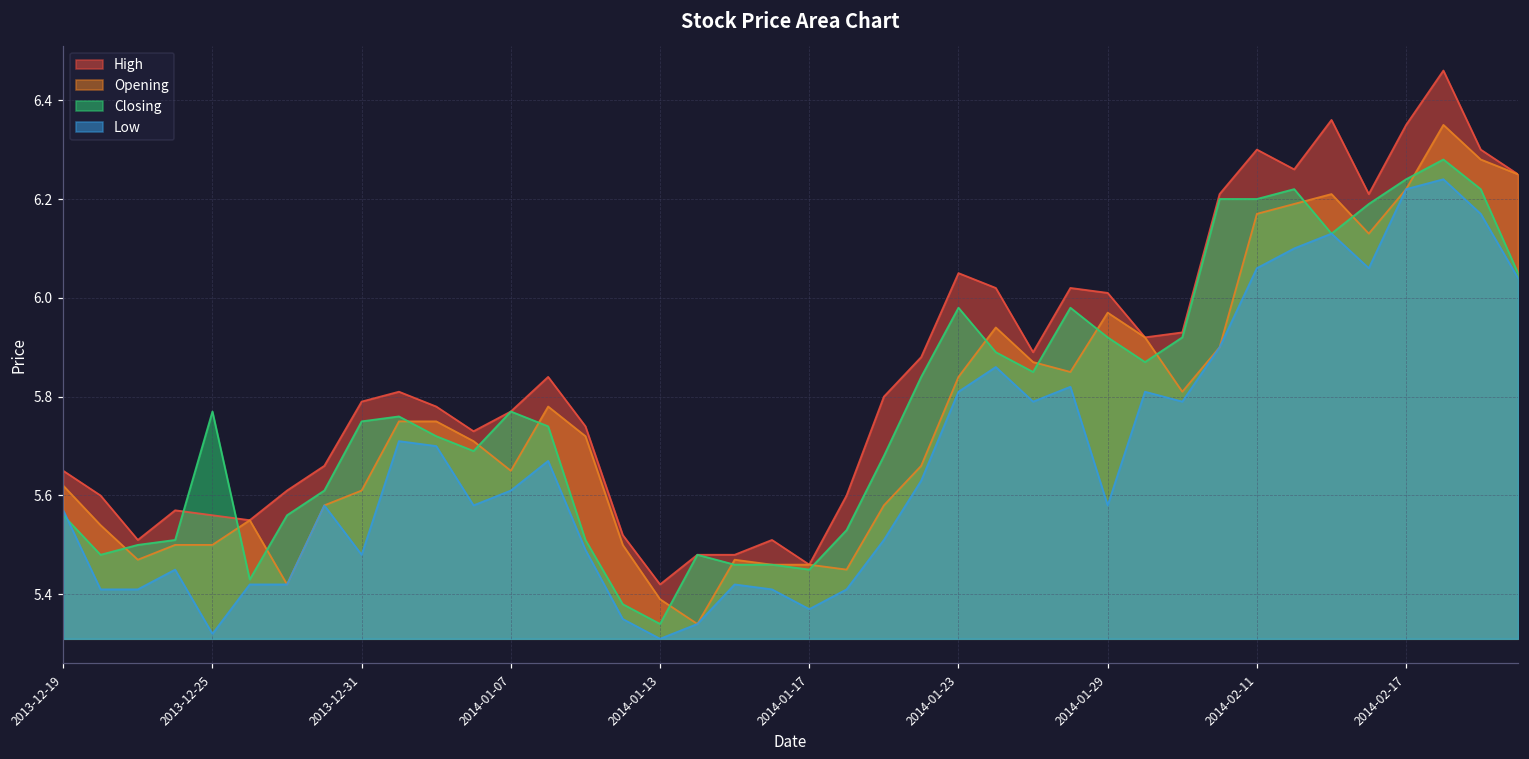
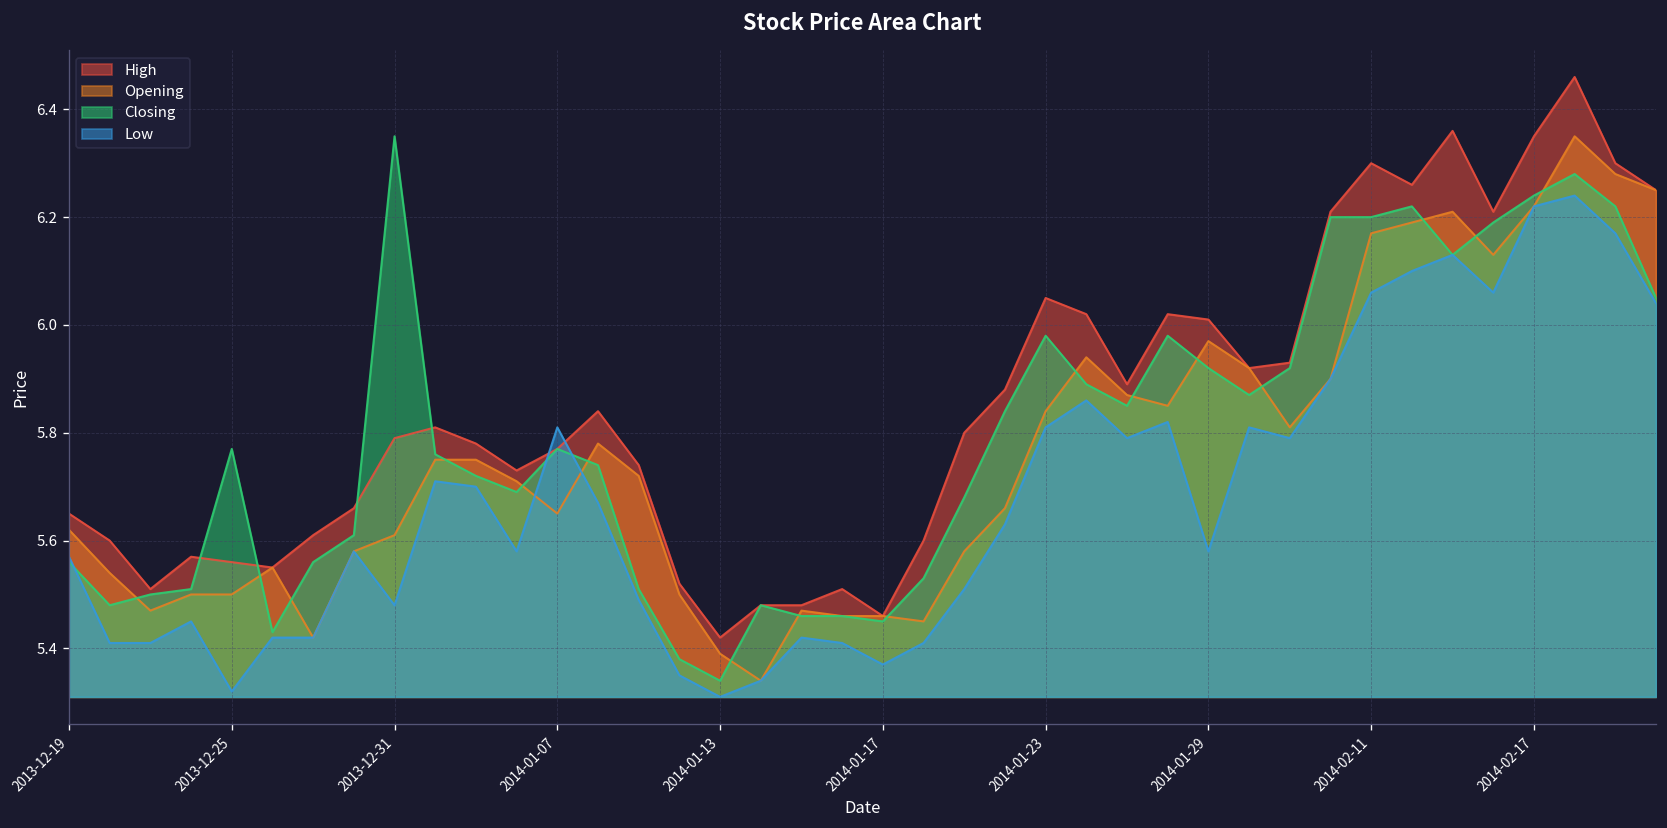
  {
    "Closing": {
      "2013-12-19": 5.56,
      "2013-12-25": 5.77,
-     "2013-12-31": 5.75,
+     "2013-12-31": 6.35,
      "2014-01-13": 5.34,
      "2014-01-17": 5.45,
      "2014-01-23": 5.98,
      "2014-01-29": 5.92,
      "2014-02-11": 6.20,
      "2014-02-17": 6.24
    },
    "Low": {
      "2013-12-19": 5.57,
      "2013-12-25": 5.32,
      "2013-12-31": 5.48,
-     "2014-01-07": 5.61,
+     "2014-01-07": 5.81,
      "2014-01-13": 5.31,
      "2014-01-17": 5.37,
      "2014-01-23": 5.81,
      "2014-01-29": 5.58,
      "2014-02-11": 6.06
    }
  }
